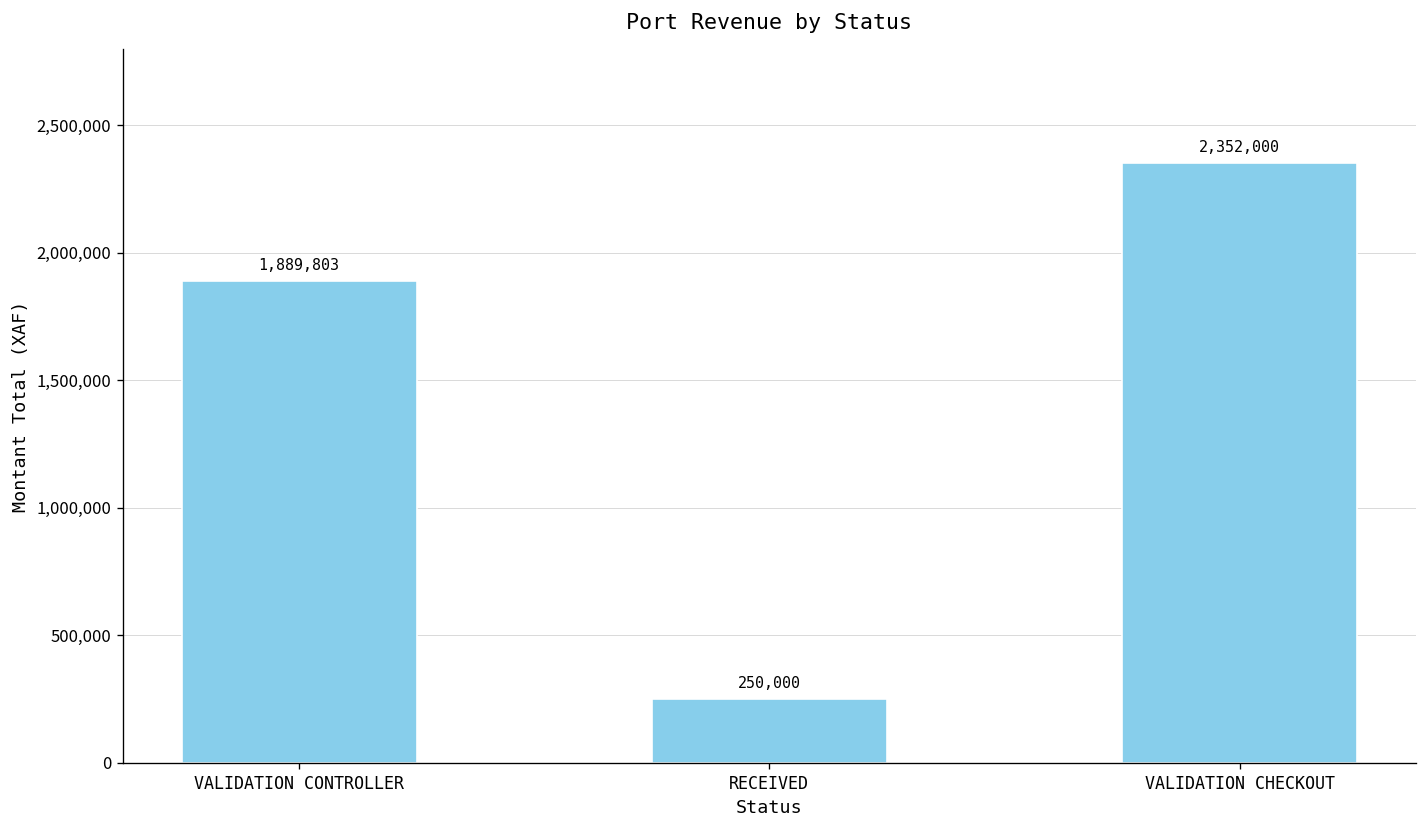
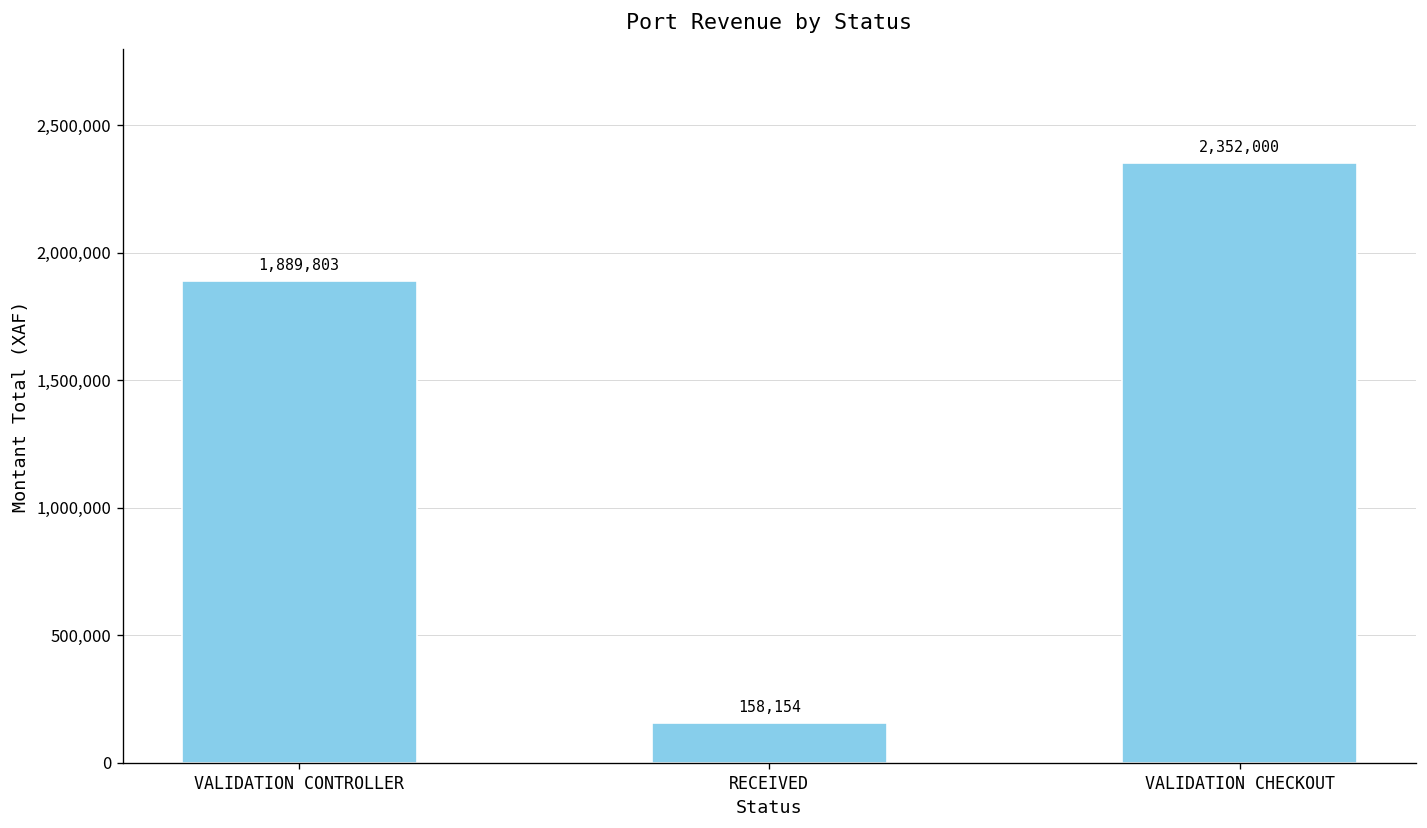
  {
    "VALIDATION CONTROLLER": "1,889,803",
-   "RECEIVED": "250,000",
+   "RECEIVED": "158,154",
    "VALIDATION CHECKOUT": "2,352,000"
  }
